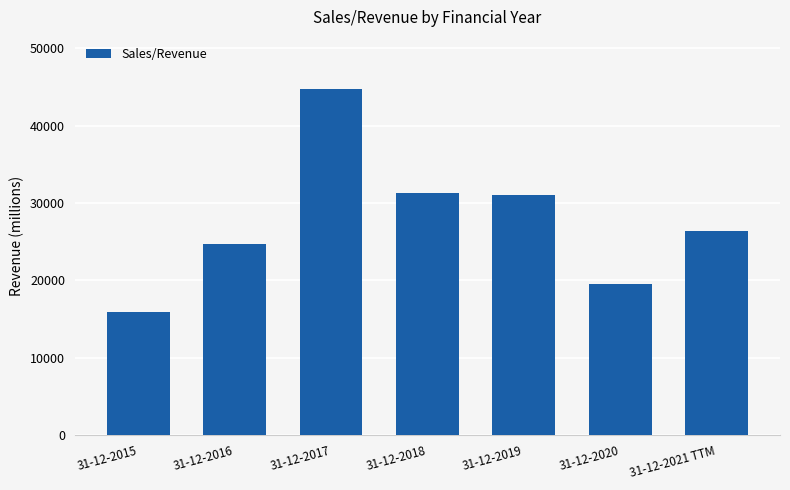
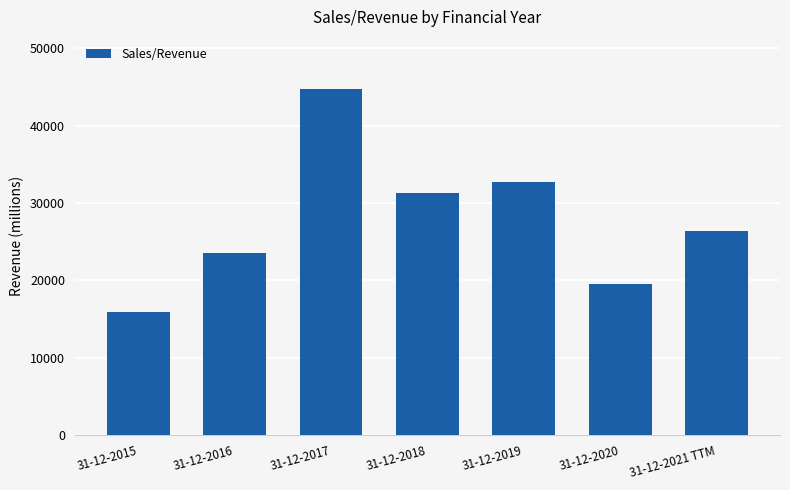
  {
    "31-12-2015": 16000,
-   "31-12-2016": 25000,
+   "31-12-2016": 23000,
    "31-12-2017": 45000,
    "31-12-2018": 31000,
-   "31-12-2019": 31000,
+   "31-12-2019": 33000,
    "31-12-2020": 19000,
    "31-12-2021 TTM": 26000
  }
